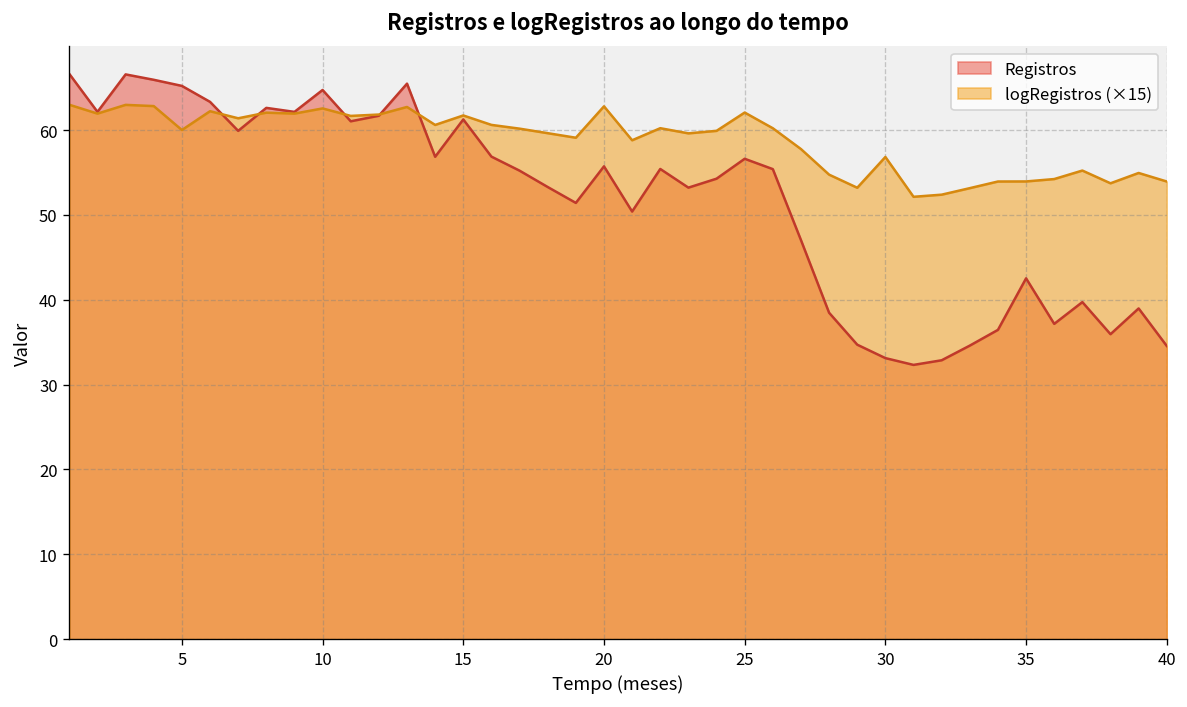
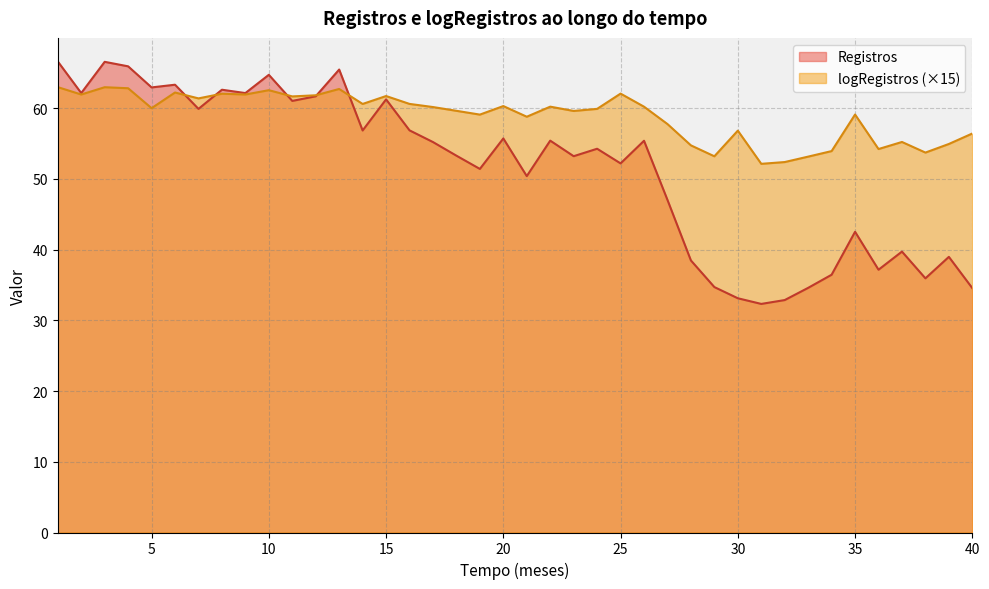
  {
    "Registros": {
-     "5": 65,
+     "5": 63,
      "10": 65,
      "15": 61,
      "20": 56,
-     "25": 57,
+     "25": 52,
      "30": 33,
      "35": 43,
      "40": 35
    },
    "logRegistros (×15)": {
      "5": 60,
      "10": 63,
      "15": 62,
-     "20": 63,
+     "20": 60,
      "25": 62,
      "30": 57,
-     "35": 54,
-     "40": 54
+     "35": 59,
+     "40": 56
    }
  }
